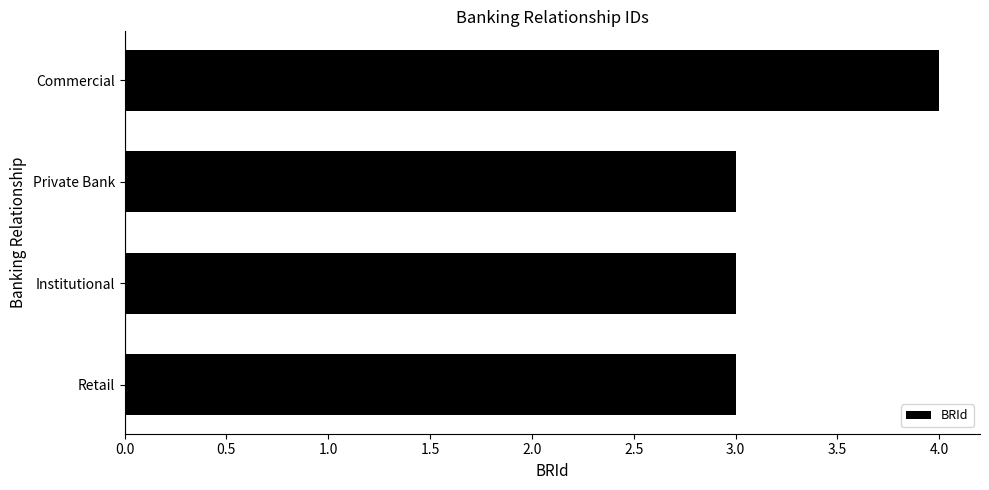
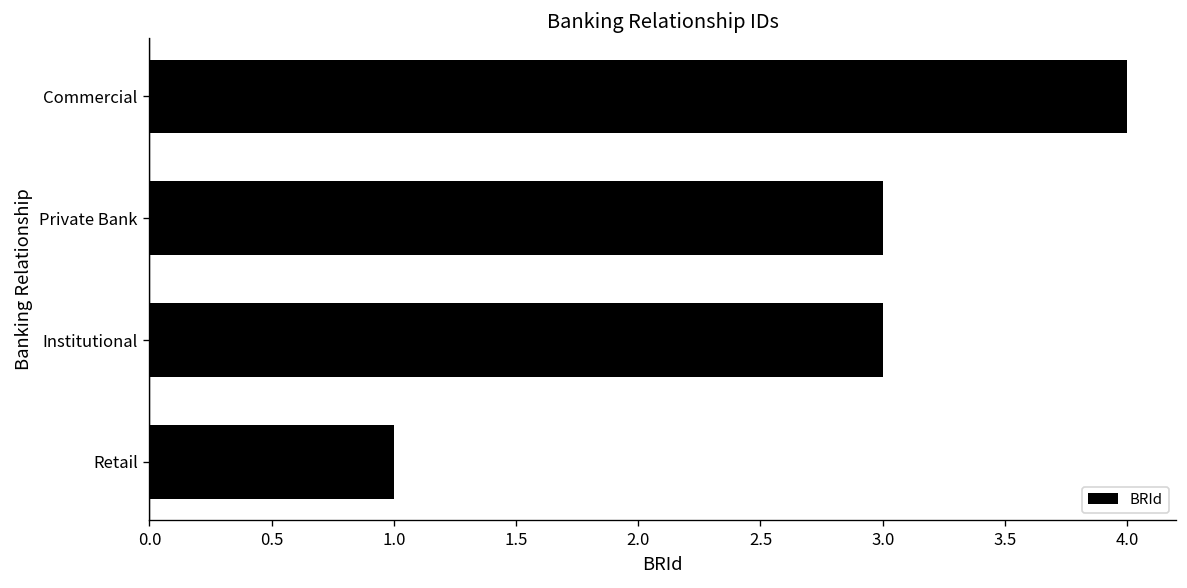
  {
    "Commercial": 4,
    "Private Bank": 3,
    "Institutional": 3,
-   "Retail": 3
+   "Retail": 1
  }
